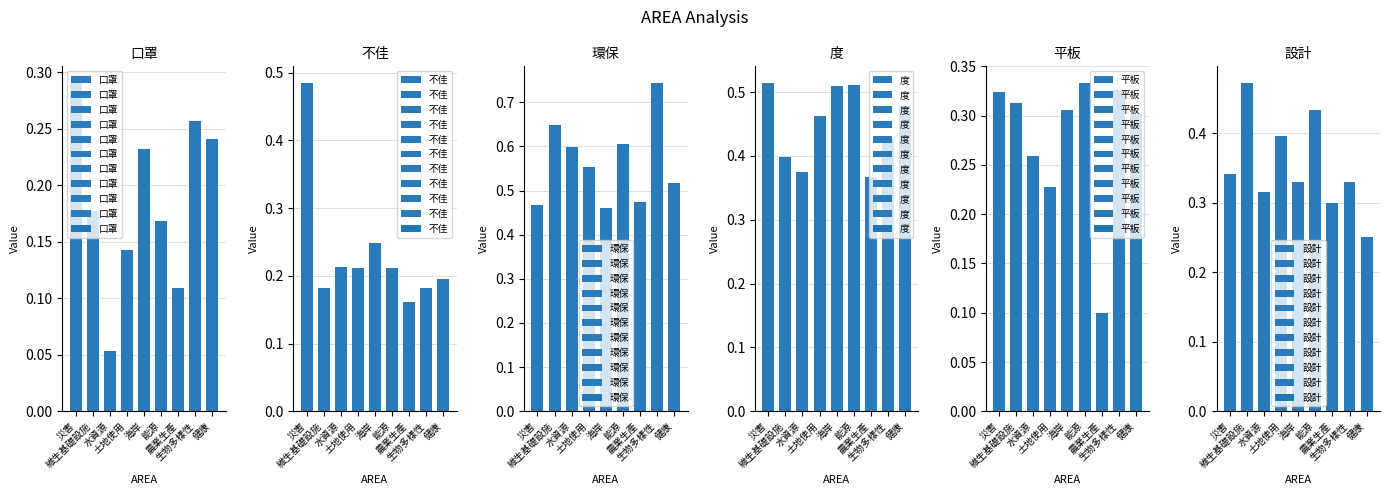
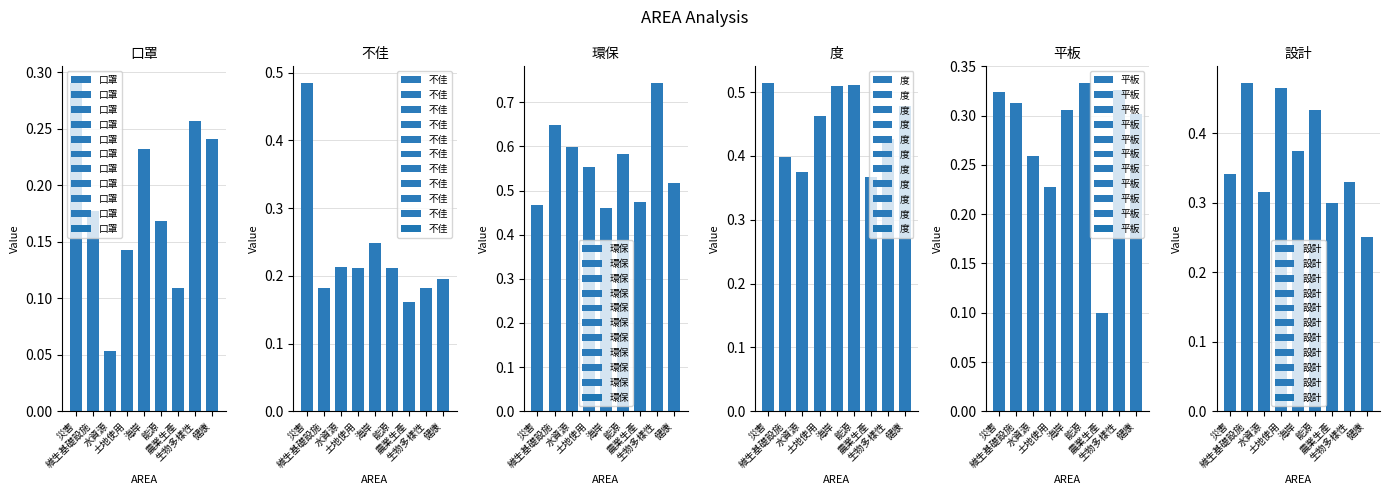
  {
    "口罩": {
      "水資源": 0.054,
      "土地使用": 0.142,
      "海岸": 0.232,
      "能源": 0.168,
      "農業生產": 0.109,
      "生物多樣性": 0.257,
      "健康": 0.241
    },
    "不佳": {
      "災害": 0.48,
      "維生基礎設施": 0.18,
      "水資源": 0.21,
      "土地使用": 0.21,
      "海岸": 0.25,
      "能源": 0.21,
      "農業生產": 0.16,
      "生物多樣性": 0.18,
      "健康": 0.20
    },
    "環保": {
      "災害": 0.47,
      "維生基礎設施": 0.65,
      "水資源": 0.60,
      "土地使用": 0.55,
      "海岸": 0.46,
-     "能源": 0.61,
+     "能源": 0.58,
      "農業生產": 0.47,
      "生物多樣性": 0.74,
      "健康": 0.52
    },
    "度": {
      "災害": 0.51,
      "維生基礎設施": 0.40,
      "水資源": 0.37,
      "土地使用": 0.46,
      "海岸": 0.51,
      "能源": 0.51
    },
    "平板": {
      "災害": 0.32,
      "維生基礎設施": 0.31,
      "水資源": 0.26,
      "土地使用": 0.23,
      "海岸": 0.31,
      "能源": 0.33,
      "農業生產": 0.10
    },
    "設計": {
      "災害": 0.34,
      "維生基礎設施": 0.47,
      "水資源": 0.32,
-     "土地使用": 0.40,
-     "海岸": 0.33,
+     "土地使用": 0.47,
+     "海岸": 0.37,
      "能源": 0.43,
      "農業生產": 0.30,
      "生物多樣性": 0.33,
      "健康": 0.25
    }
  }
